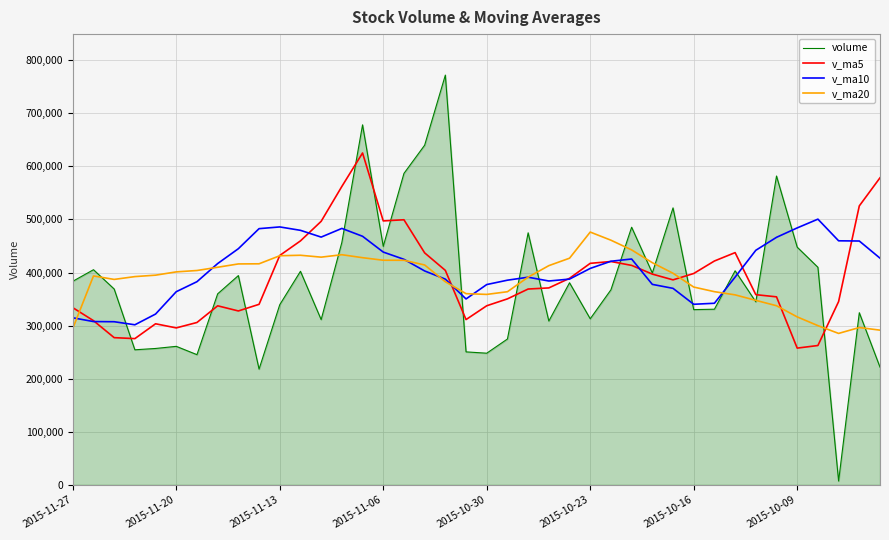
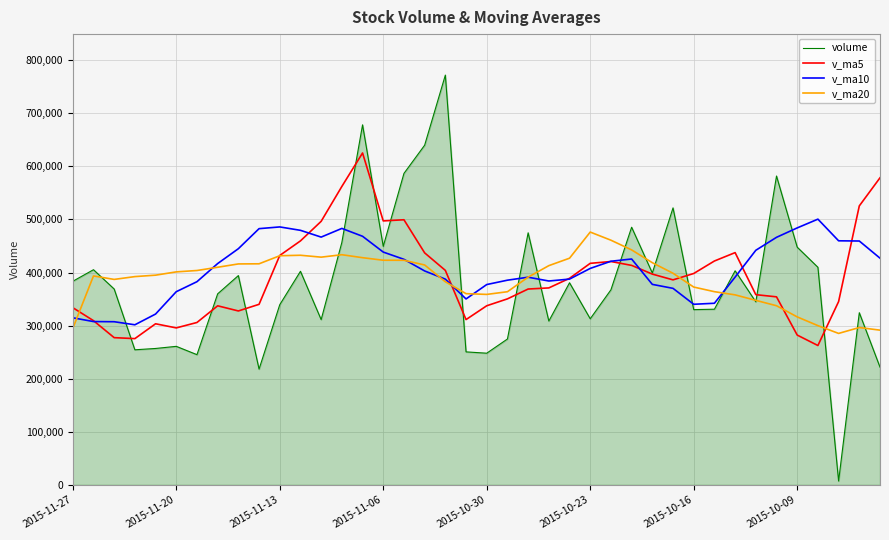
  {
    "volume": {
      "2015-11-27": "380,000",
      "2015-11-20": "260,000",
      "2015-11-13": "340,000",
      "2015-11-06": "450,000",
      "2015-10-30": "250,000",
      "2015-10-23": "310,000",
      "2015-10-16": "330,000",
      "2015-10-09": "450,000"
    },
    "v_ma5": {
      "2015-11-27": "330,000",
      "2015-11-20": "300,000",
      "2015-11-06": "500,000",
      "2015-10-30": "340,000",
      "2015-10-23": "420,000",
      "2015-10-16": "400,000",
-     "2015-10-09": "260,000"
+     "2015-10-09": "280,000"
    },
    "v_ma10": {
      "2015-11-27": "310,000",
      "2015-11-20": "360,000",
      "2015-11-13": "490,000",
      "2015-11-06": "440,000",
      "2015-10-30": "380,000",
      "2015-10-23": "410,000",
      "2015-10-16": "340,000",
      "2015-10-09": "480,000"
    },
    "v_ma20": {
      "2015-11-27": "290,000",
      "2015-11-20": "400,000",
      "2015-11-06": "420,000",
      "2015-10-30": "360,000",
      "2015-10-23": "480,000",
      "2015-10-16": "370,000",
      "2015-10-09": "320,000"
    }
  }
